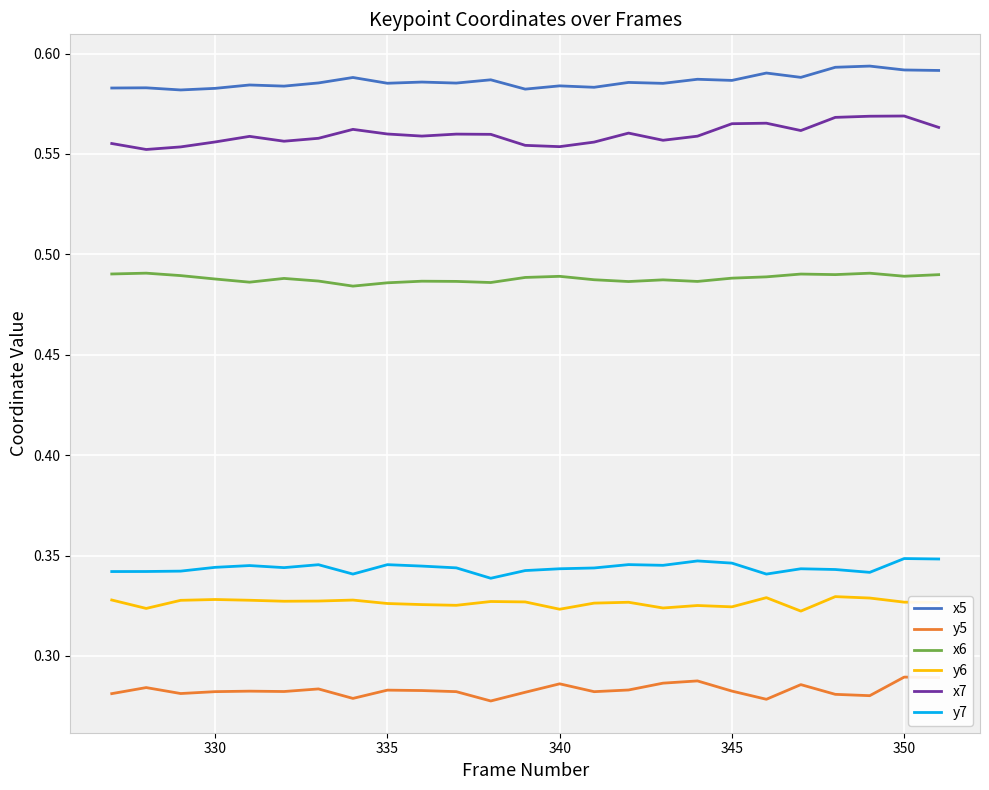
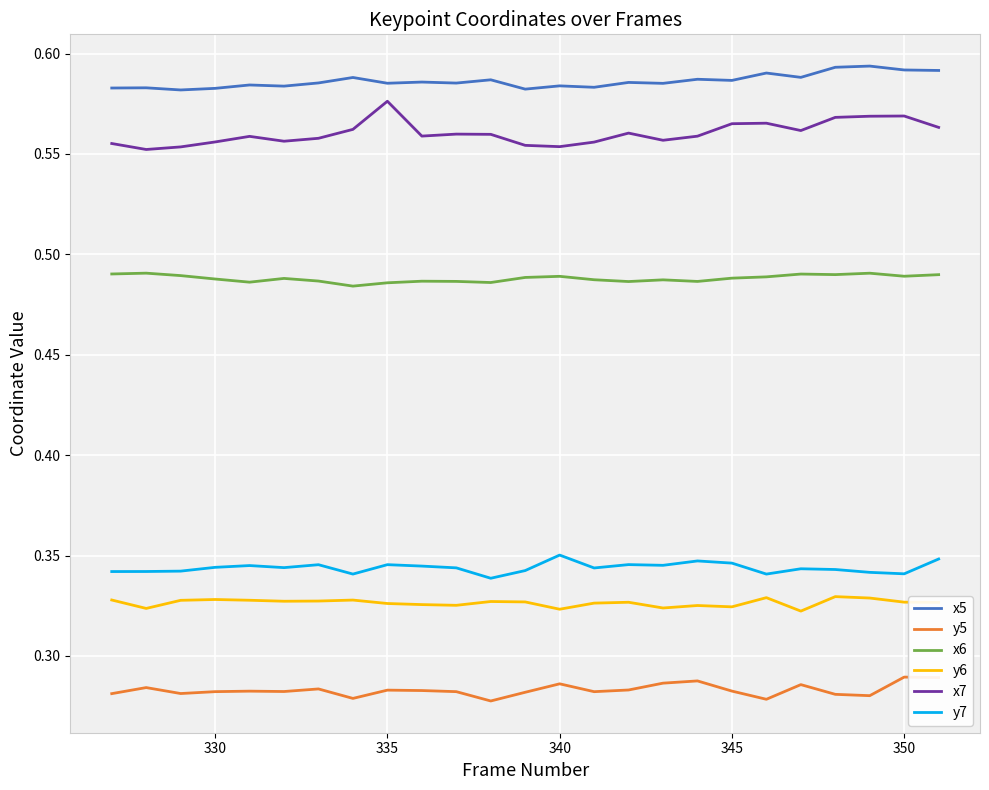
  {
    "x5": {
      "330": 0.583,
      "335": 0.585,
      "340": 0.584,
      "345": 0.587,
      "350": 0.592
    },
    "y5": {
      "330": 0.282,
      "335": 0.283,
      "340": 0.286,
      "345": 0.283,
      "350": 0.289
    },
    "x6": {
      "330": 0.488,
      "335": 0.486,
      "340": 0.489,
      "345": 0.488,
      "350": 0.489
    },
    "y6": {
      "330": 0.328,
      "335": 0.326,
      "340": 0.323,
      "345": 0.324,
      "350": 0.327
    },
    "x7": {
      "330": 0.556,
-     "335": 0.560,
+     "335": 0.576,
      "340": 0.554,
      "345": 0.565,
      "350": 0.569
    },
    "y7": {
      "330": 0.344,
      "335": 0.345,
-     "340": 0.343,
+     "340": 0.350,
      "345": 0.346,
-     "350": 0.349
+     "350": 0.341
    }
  }
